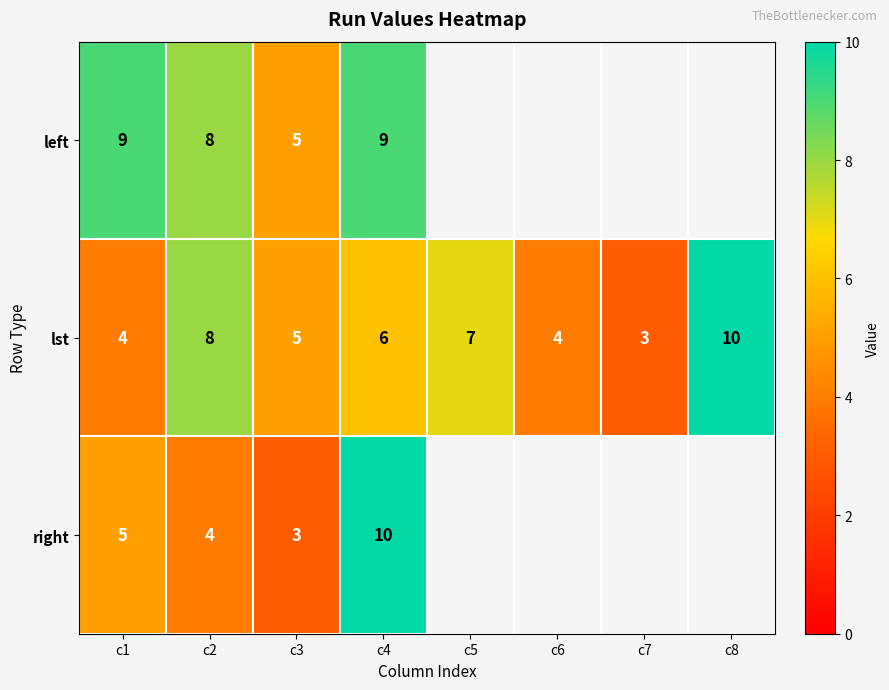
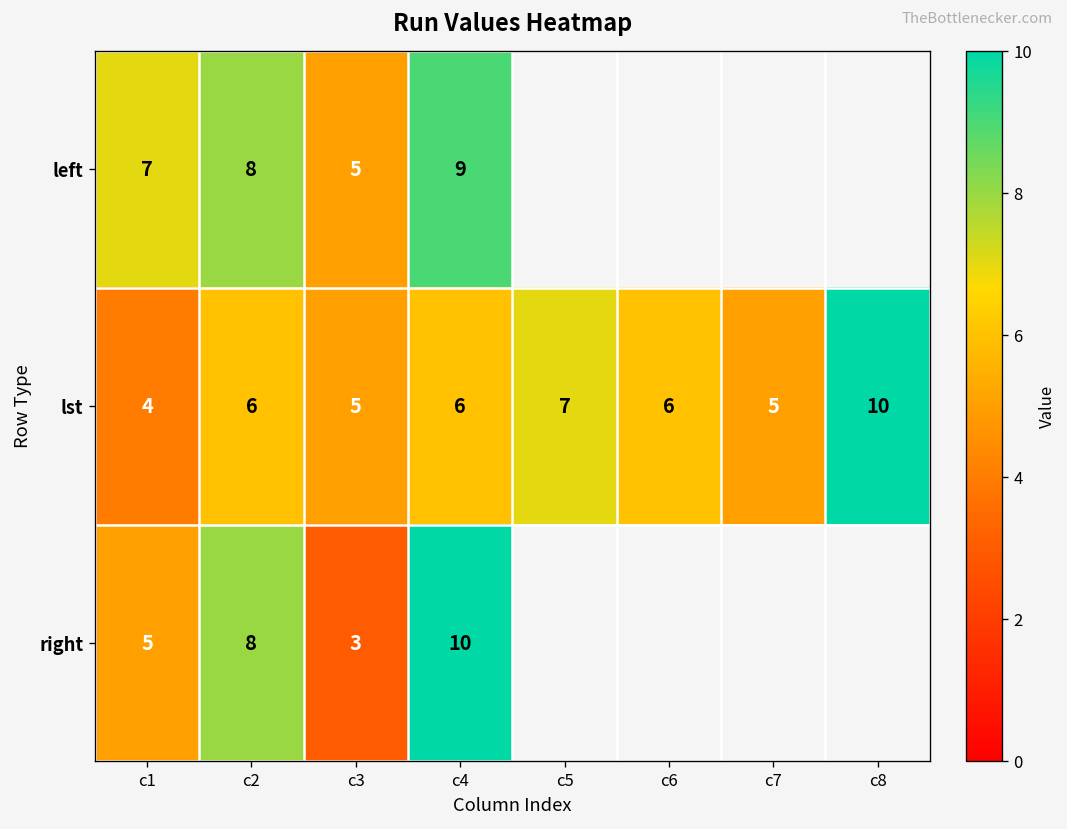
  {
    "left": {
-     "c1": 9,
+     "c1": 7,
      "c2": 8,
      "c3": 5,
      "c4": 9
    },
    "lst": {
      "c1": 4,
-     "c2": 8,
+     "c2": 6,
      "c3": 5,
      "c4": 6,
      "c5": 7,
-     "c6": 4,
-     "c7": 3,
+     "c6": 6,
+     "c7": 5,
      "c8": 10
    },
    "right": {
      "c1": 5,
-     "c2": 4,
+     "c2": 8,
      "c3": 3,
      "c4": 10
    }
  }
